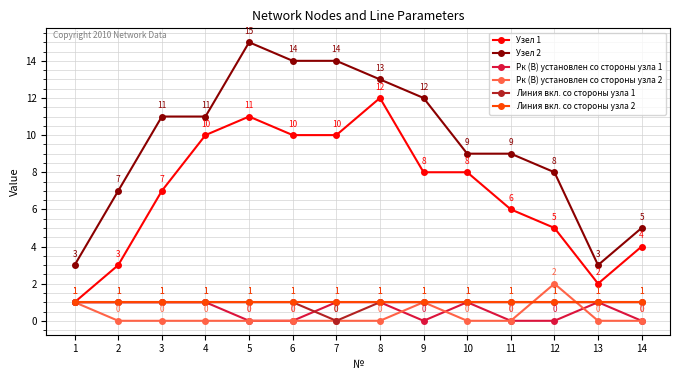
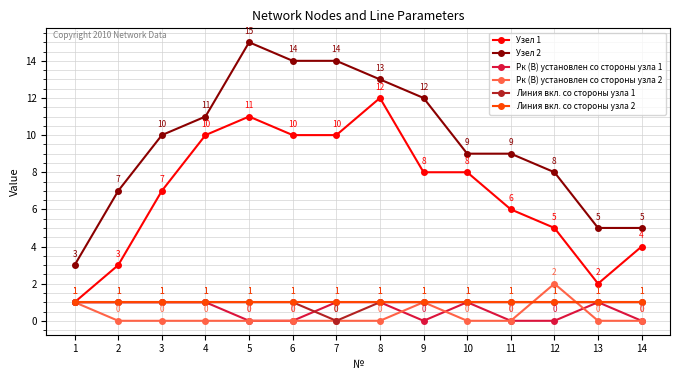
  {
    "Узел 1": {
      "2": 3,
      "3": 7,
      "4": 10,
      "5": 11,
      "6": 10,
      "7": 10,
      "8": 12,
      "9": 8,
      "10": 8,
      "11": 6,
      "12": 5,
      "13": 2,
      "14": 4
    },
    "Узел 2": {
      "1": 3,
      "2": 7,
-     "3": 11,
+     "3": 10,
      "4": 11,
      "5": 15,
      "6": 14,
      "7": 14,
      "8": 13,
      "9": 12,
      "10": 9,
      "11": 9,
      "12": 8,
-     "13": 3,
+     "13": 5,
      "14": 5
    },
    "Рк (В) установлен со стороны узла 2": {
      "2": 0,
      "3": 0,
      "4": 0,
      "8": 0,
      "10": 0,
      "12": 2,
      "13": 0
    }
  }
